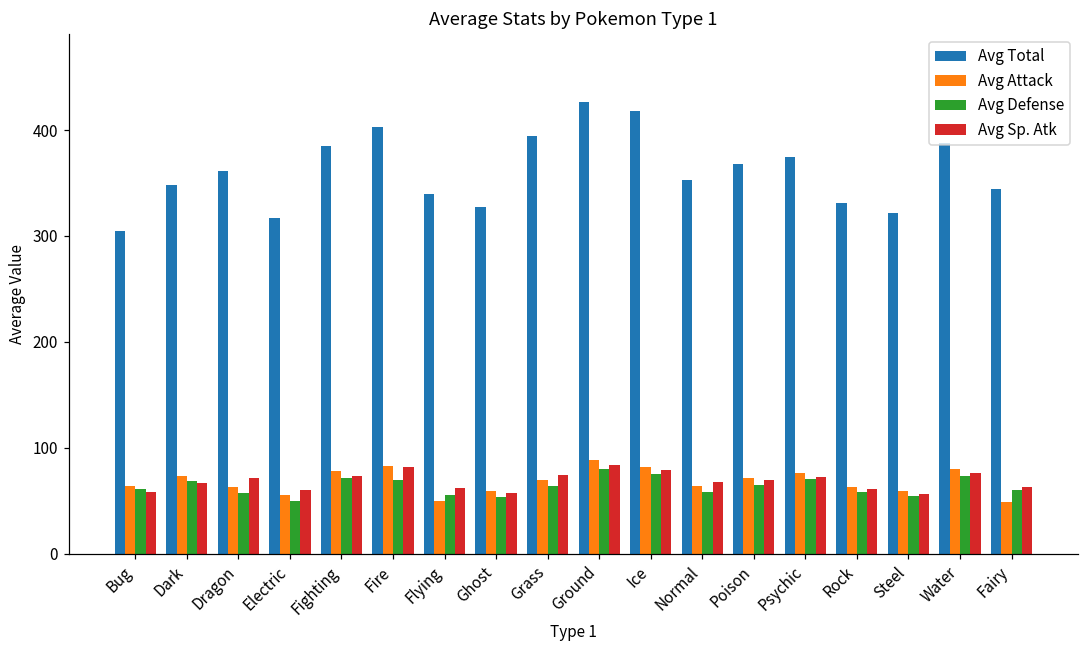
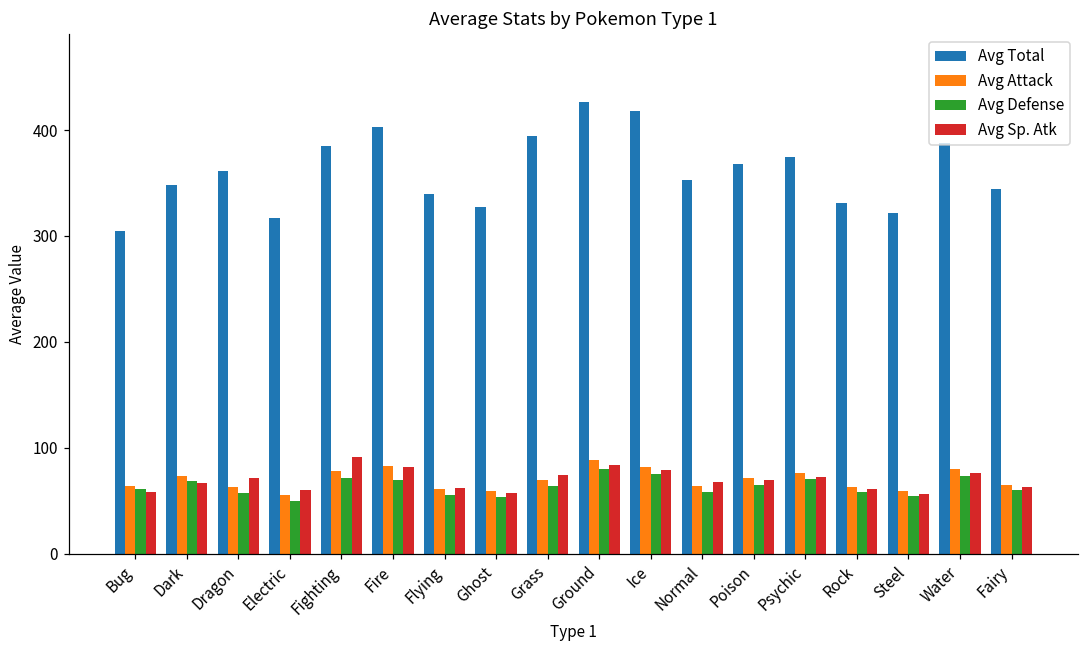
  {
    "Avg Total": {
      "Bug": 300,
      "Dark": 350,
      "Dragon": 360,
      "Electric": 320,
      "Fighting": 390,
      "Fire": 400,
      "Flying": 340,
      "Ghost": 330,
      "Grass": 390,
      "Ground": 430,
      "Ice": 420,
      "Normal": 350,
      "Poison": 370,
      "Psychic": 370,
      "Rock": 330,
      "Steel": 320,
      "Water": 390,
      "Fairy": 340
    },
    "Avg Attack": {
      "Bug": 60,
      "Dark": 70,
      "Dragon": 60,
      "Electric": 60,
      "Fighting": 80,
      "Fire": 80,
-     "Flying": 50,
+     "Flying": 60,
      "Ghost": 60,
      "Grass": 70,
      "Ground": 90,
      "Ice": 80,
      "Normal": 60,
      "Poison": 70,
      "Psychic": 80,
      "Rock": 60,
      "Steel": 60,
      "Water": 80,
-     "Fairy": 50
+     "Fairy": 70
    },
    "Avg Defense": {
      "Bug": 60,
      "Dark": 70,
      "Dragon": 60,
      "Electric": 50,
      "Fighting": 70,
      "Fire": 70,
      "Flying": 60,
      "Ghost": 50,
      "Grass": 60,
      "Ground": 80,
      "Ice": 80,
      "Normal": 60,
      "Poison": 70,
      "Psychic": 70,
      "Rock": 60,
      "Steel": 50,
      "Water": 70,
      "Fairy": 60
    },
    "Avg Sp. Atk": {
      "Bug": 60,
      "Dark": 70,
      "Dragon": 70,
      "Electric": 60,
-     "Fighting": 70,
+     "Fighting": 90,
      "Fire": 80,
      "Flying": 60,
      "Ghost": 60,
      "Grass": 70,
      "Ground": 80,
      "Ice": 80,
      "Normal": 70,
      "Poison": 70,
      "Psychic": 70,
      "Rock": 60,
      "Steel": 60,
      "Water": 80,
      "Fairy": 60
    }
  }
